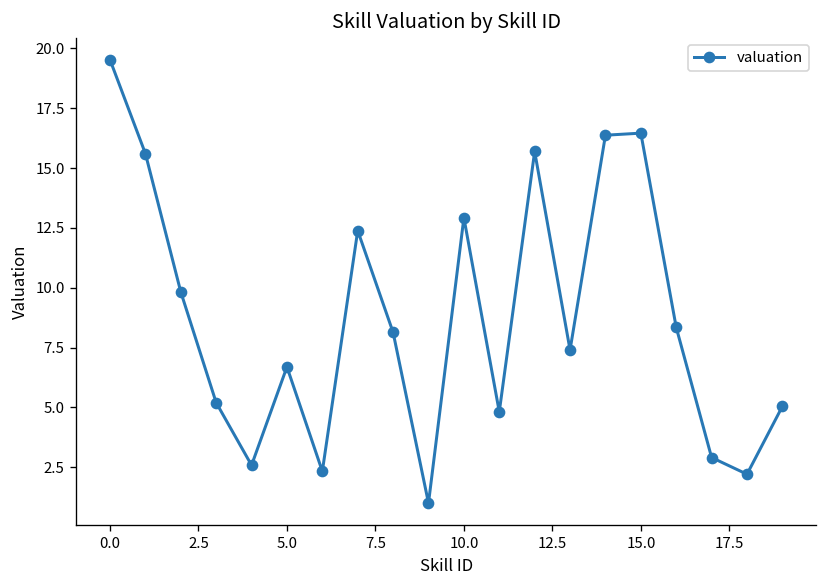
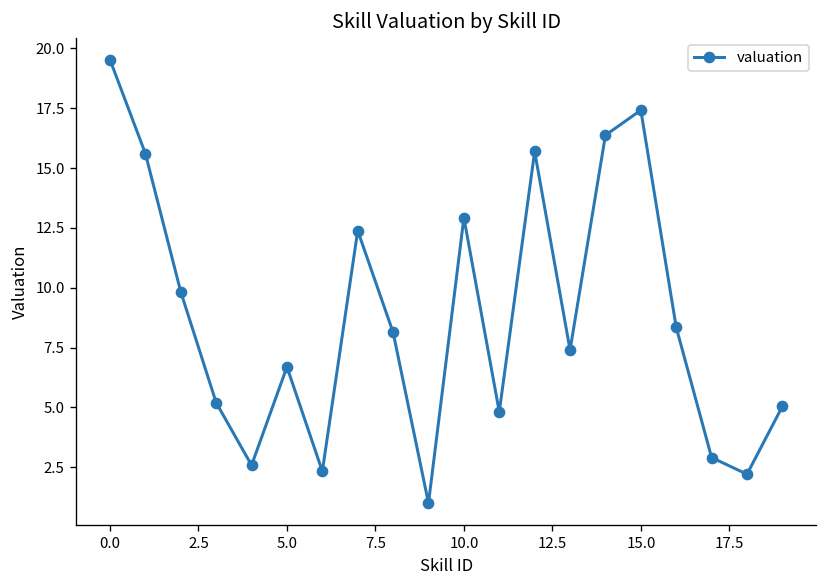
  {
    "0.0": 19.5,
    "5.0": 6.7,
    "10.0": 12.9,
-   "15.0": 16.5
+   "15.0": 17.4
  }
